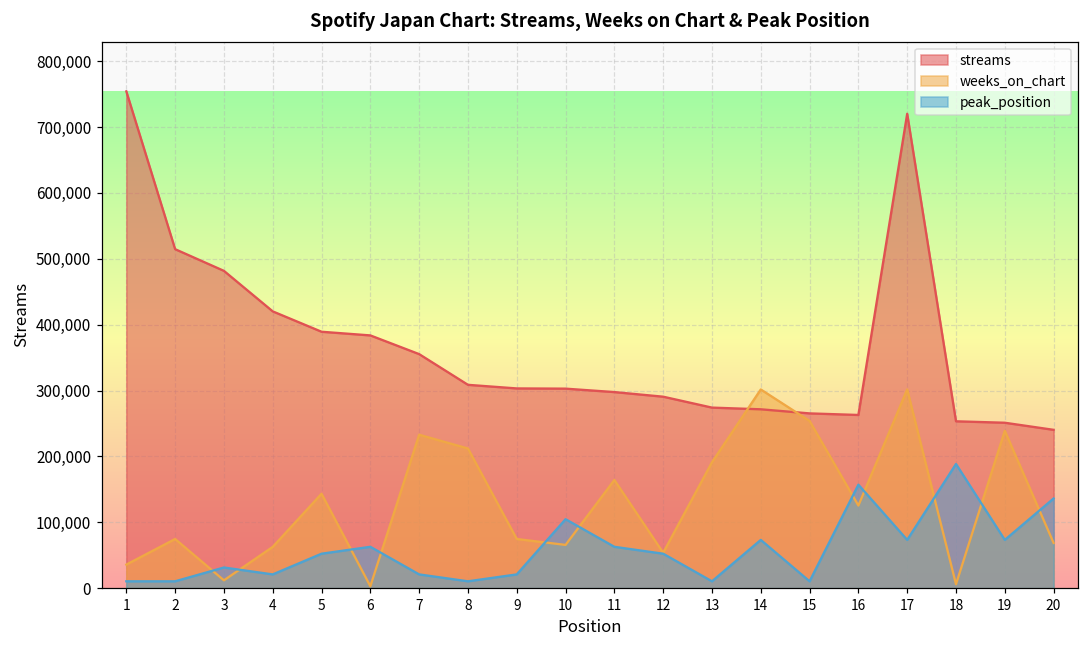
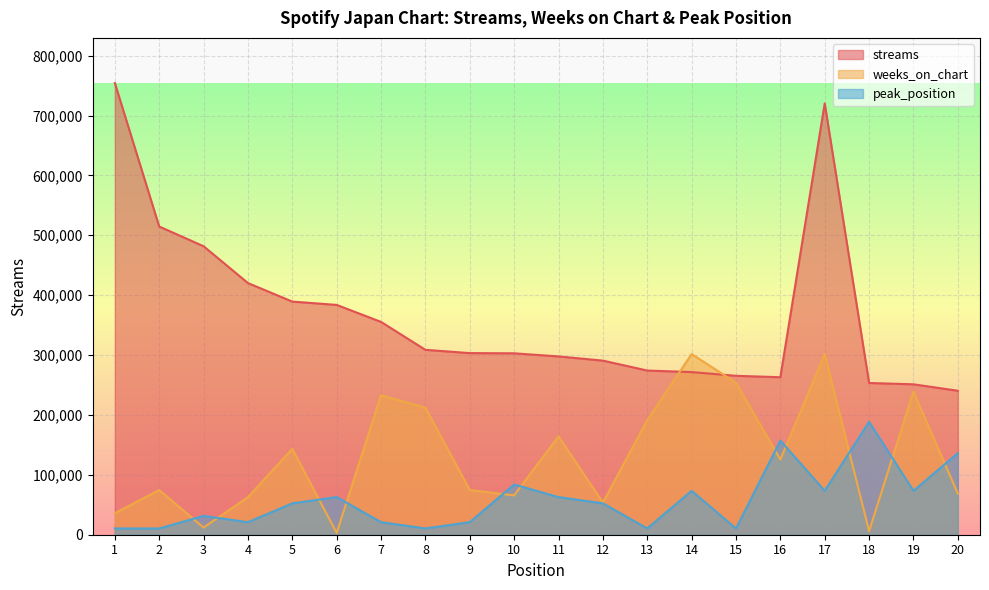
  {
    "streams": {
      "1": "750,000",
      "2": "510,000",
      "3": "480,000",
      "4": "420,000",
      "5": "390,000",
      "6": "380,000",
      "7": "360,000",
      "8": "310,000",
      "9": "300,000",
      "10": "300,000",
      "11": "300,000",
      "12": "290,000",
      "13": "270,000",
      "14": "270,000",
      "15": "270,000",
      "16": "260,000",
      "17": "720,000",
      "18": "250,000",
      "19": "250,000",
      "20": "240,000"
    },
    "weeks_on_chart": {
      "1": "40,000",
      "2": "70,000",
      "3": "10,000",
      "4": "60,000",
      "5": "140,000",
      "6": "0",
      "7": "230,000",
      "8": "210,000",
      "9": "70,000",
      "10": "70,000",
      "11": "160,000",
      "13": "190,000",
      "14": "300,000",
      "15": "250,000",
      "16": "130,000",
      "17": "300,000",
      "18": "10,000",
      "19": "240,000",
      "20": "70,000"
    },
    "peak_position": {
      "1": "10,000",
      "2": "10,000",
      "3": "30,000",
      "4": "20,000",
      "5": "50,000",
      "6": "60,000",
      "7": "20,000",
      "8": "10,000",
      "9": "20,000",
-     "10": "100,000",
+     "10": "80,000",
      "11": "60,000",
      "13": "10,000",
      "14": "70,000",
      "15": "10,000",
      "16": "160,000",
      "17": "70,000",
      "18": "190,000",
      "19": "70,000",
      "20": "140,000"
    }
  }
